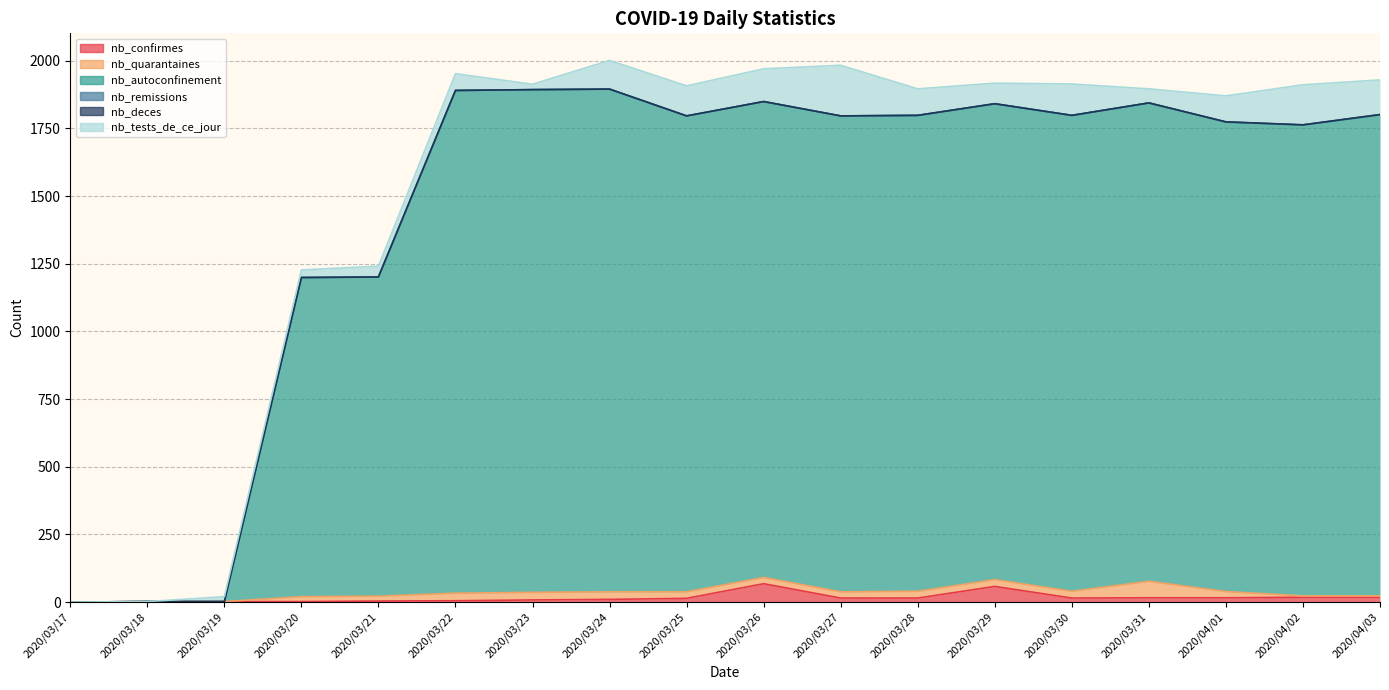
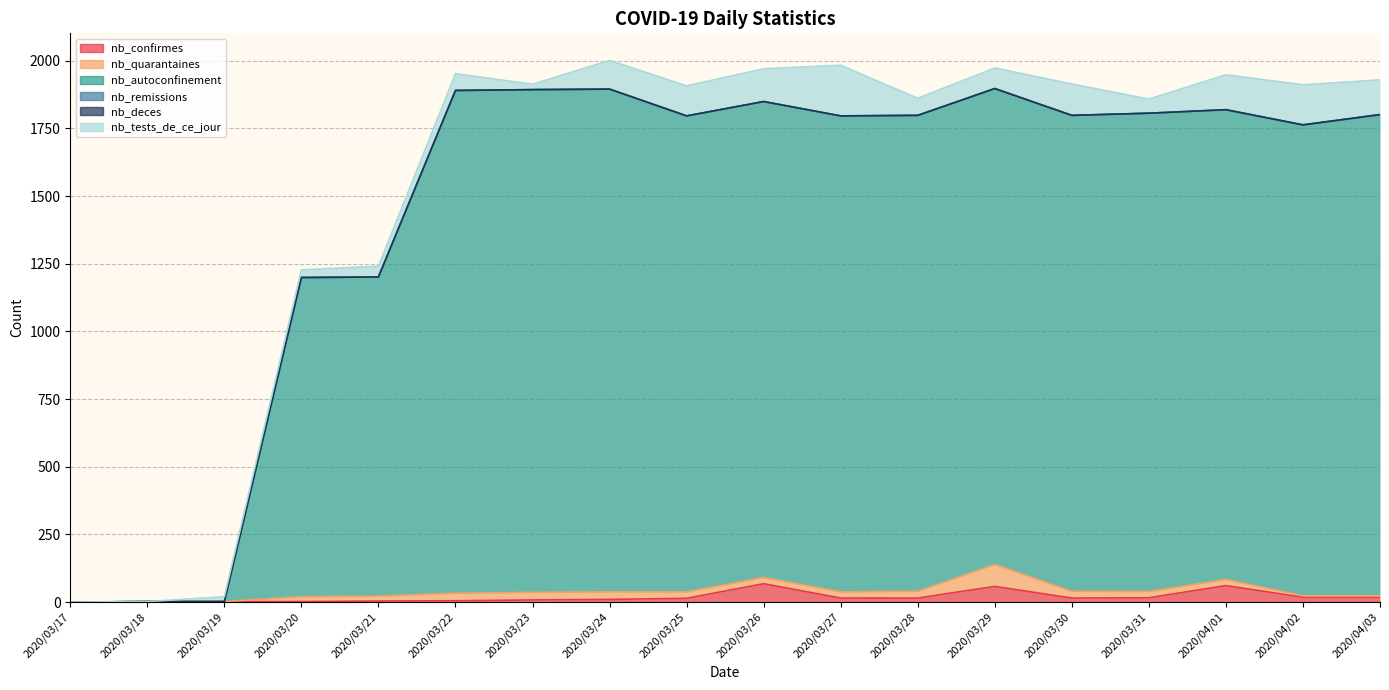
  {
    "nb_confirmes": {
      "2020/03/20": 0,
      "2020/03/21": 0,
      "2020/03/22": 10,
      "2020/03/23": 10,
      "2020/03/24": 10,
      "2020/03/25": 10,
      "2020/03/26": 70,
      "2020/03/27": 20,
      "2020/03/28": 20,
      "2020/03/29": 60,
      "2020/03/30": 20,
      "2020/03/31": 20,
-     "2020/04/01": 20
+     "2020/04/01": 60
    },
    "nb_quarantaines": {
      "2020/03/20": 20,
      "2020/03/21": 20,
      "2020/03/22": 30,
      "2020/03/23": 30,
      "2020/03/24": 30,
      "2020/03/25": 20,
      "2020/03/26": 20,
      "2020/03/27": 20,
      "2020/03/28": 30,
-     "2020/03/29": 30,
+     "2020/03/29": 80,
      "2020/03/30": 30,
-     "2020/03/31": 60,
+     "2020/03/31": 20,
      "2020/04/01": 20
    },
    "nb_tests_de_ce_jour": {
      "2020/03/19": 20,
      "2020/03/20": 30,
      "2020/03/21": 40,
      "2020/03/22": 60,
      "2020/03/23": 20,
      "2020/03/24": 110,
      "2020/03/25": 110,
      "2020/03/26": 120,
      "2020/03/27": 190,
-     "2020/03/28": 100,
+     "2020/03/28": 60,
      "2020/03/29": 80,
      "2020/03/30": 120,
      "2020/03/31": 50,
-     "2020/04/01": 100,
+     "2020/04/01": 130,
      "2020/04/02": 150,
      "2020/04/03": 130
    }
  }
